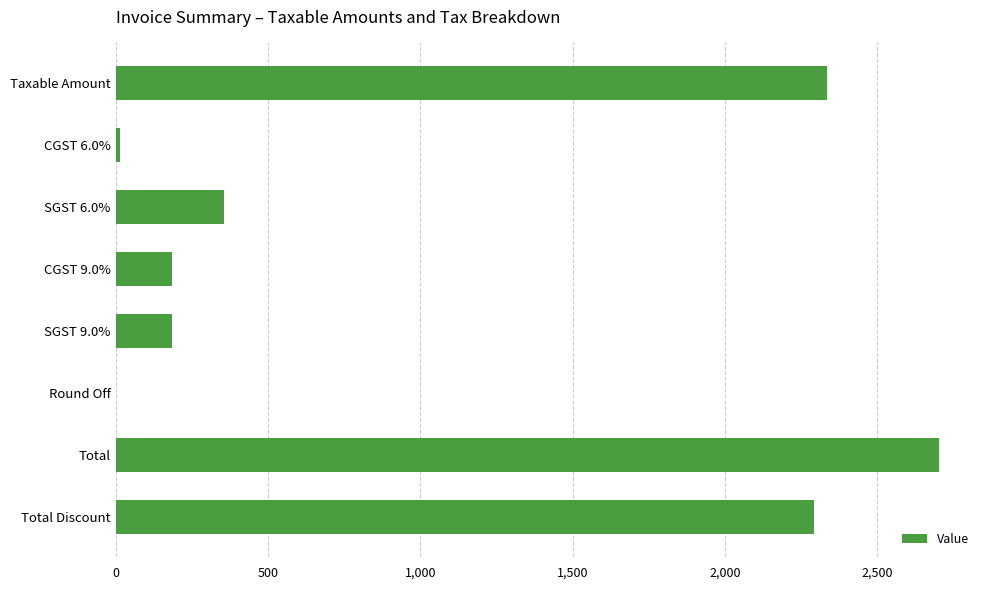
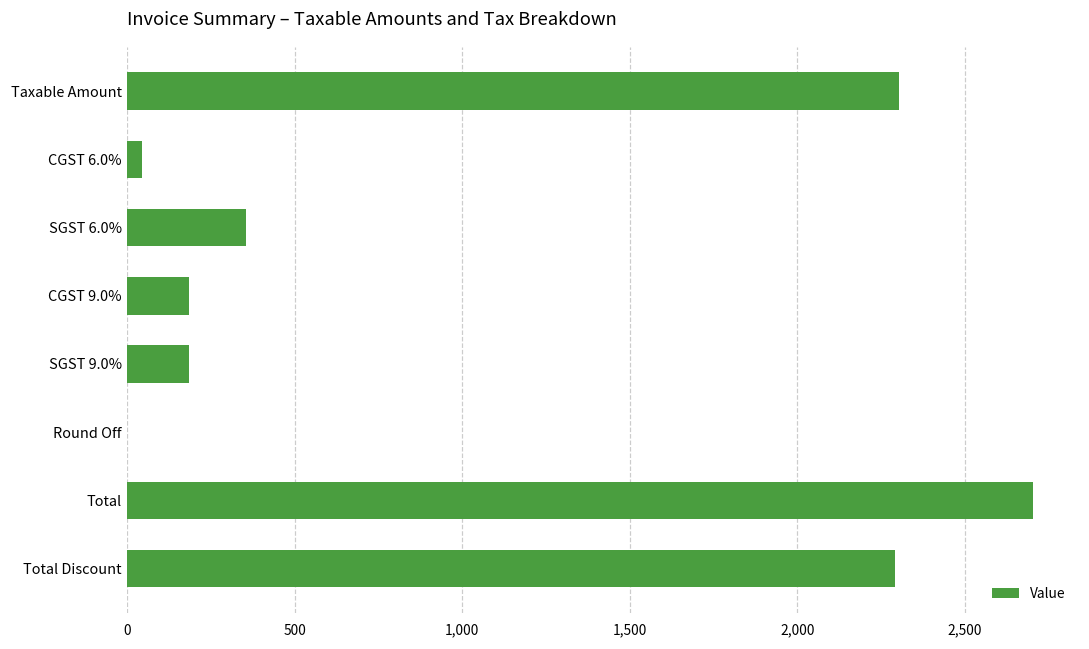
  {
-   "Taxable Amount": "2,330",
-   "CGST 6.0%": "10",
+   "Taxable Amount": "2,300",
+   "CGST 6.0%": "40",
    "SGST 6.0%": "360",
    "CGST 9.0%": "190",
    "SGST 9.0%": "190",
    "Total": "2,700",
    "Total Discount": "2,290"
  }
